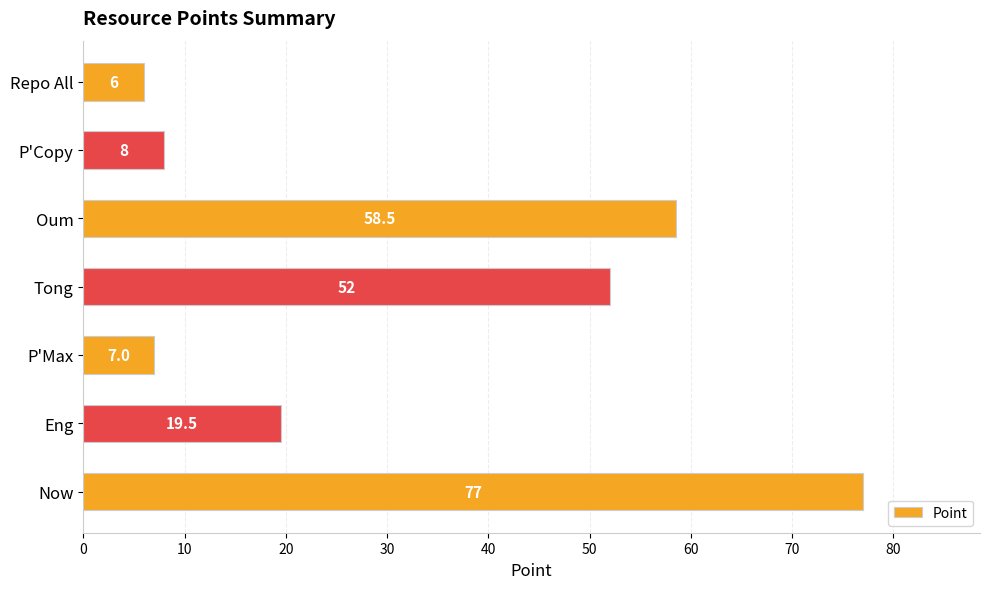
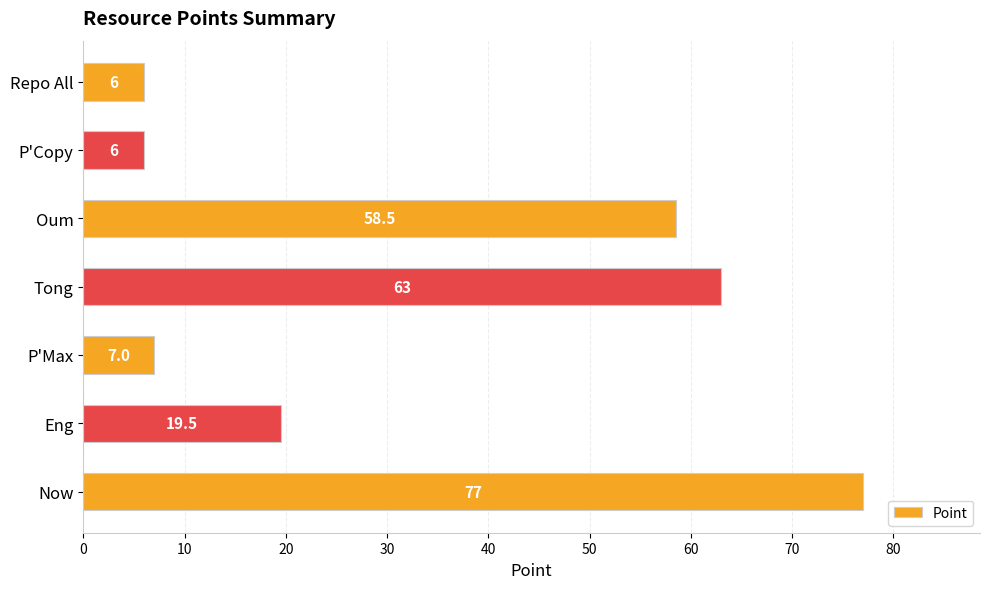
  {
    "Repo All": 6,
-   "P'Copy": 8,
+   "P'Copy": 6,
    "Oum": 58.5,
-   "Tong": 52,
+   "Tong": 63,
    "P'Max": 7.0,
    "Eng": 19.5,
    "Now": 77
  }
